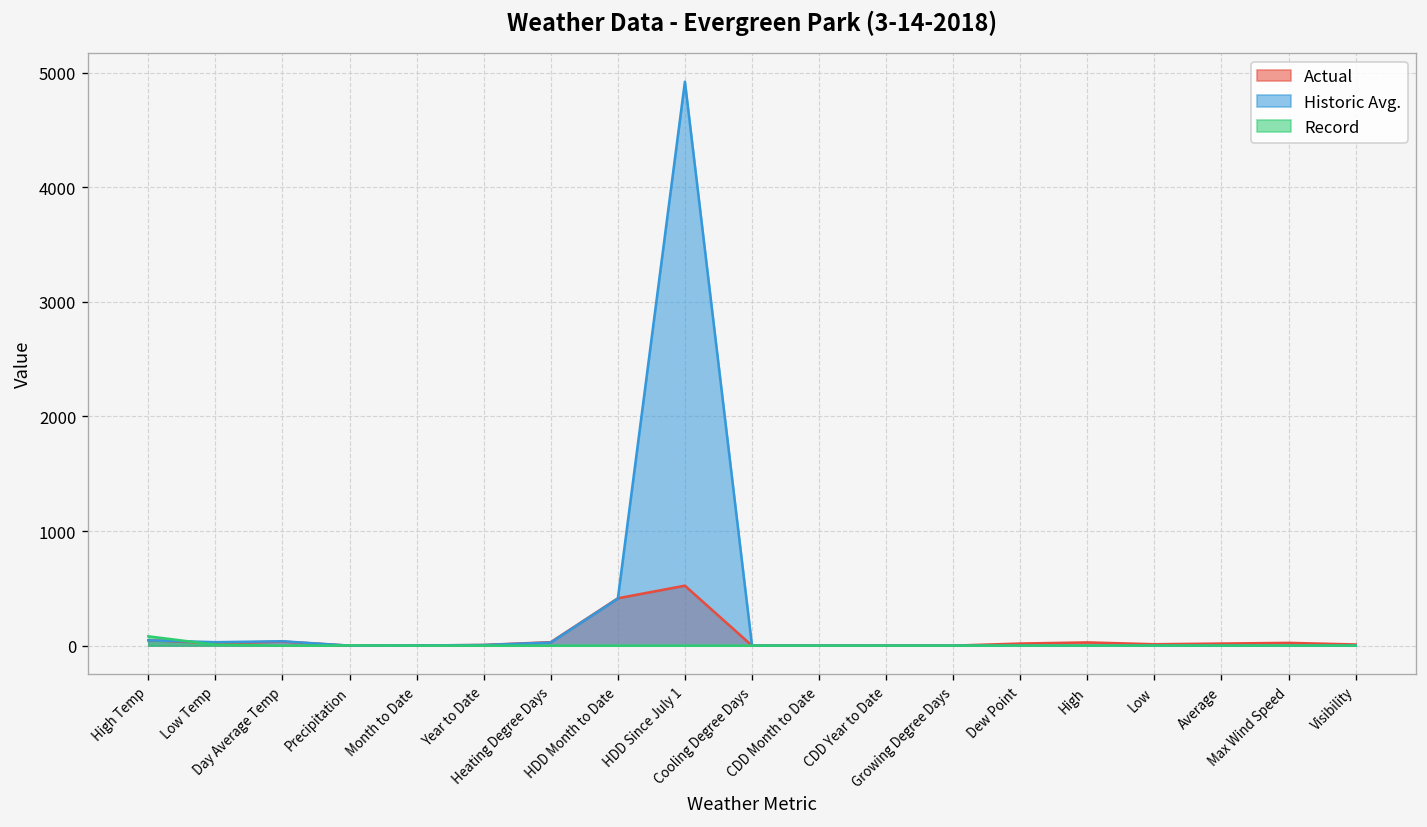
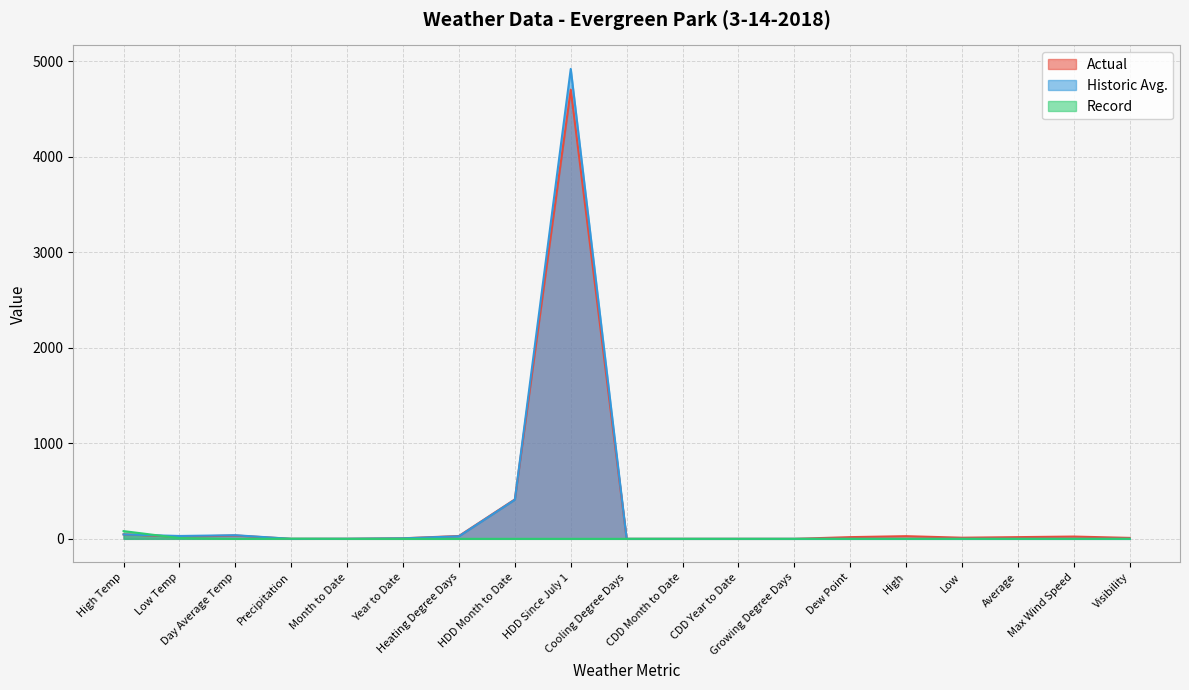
  {
    "Actual": {
-     "HDD Since July 1": 500,
+     "HDD Since July 1": 4700,
      "High": 0
    },
    "Historic Avg.": {
      "HDD Since July 1": 4900
    },
    "Record": {
      "High Temp": 100,
      "Day Average Temp": 0,
      "HDD Month to Date": 0,
      "HDD Since July 1": 0
    }
  }
